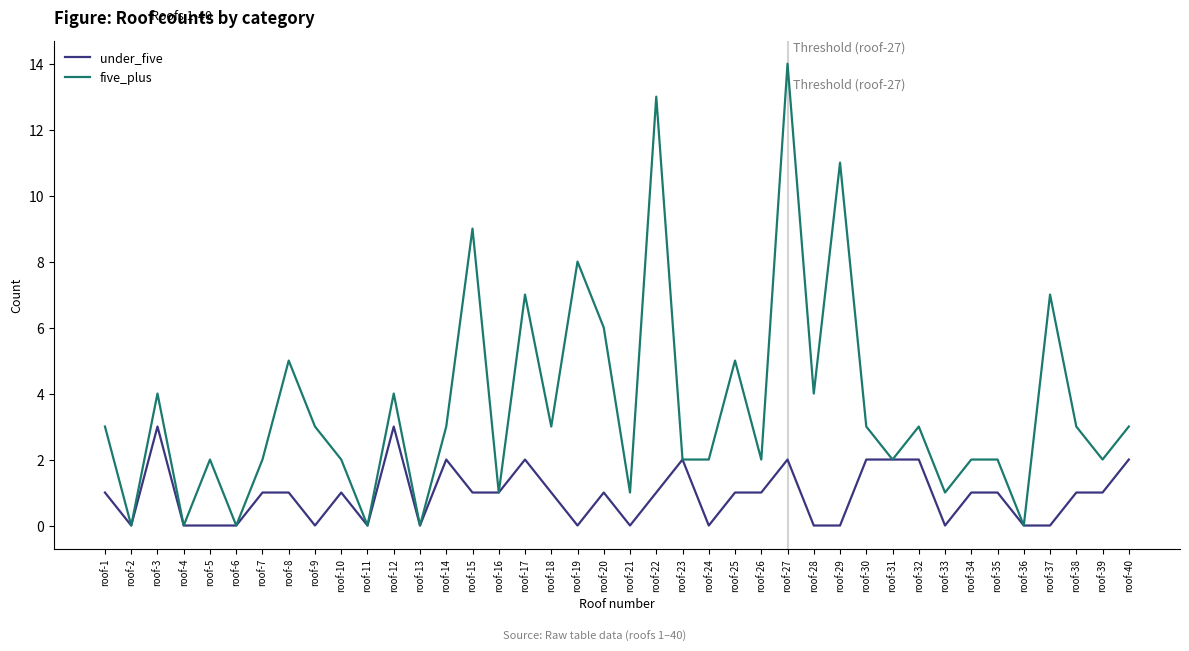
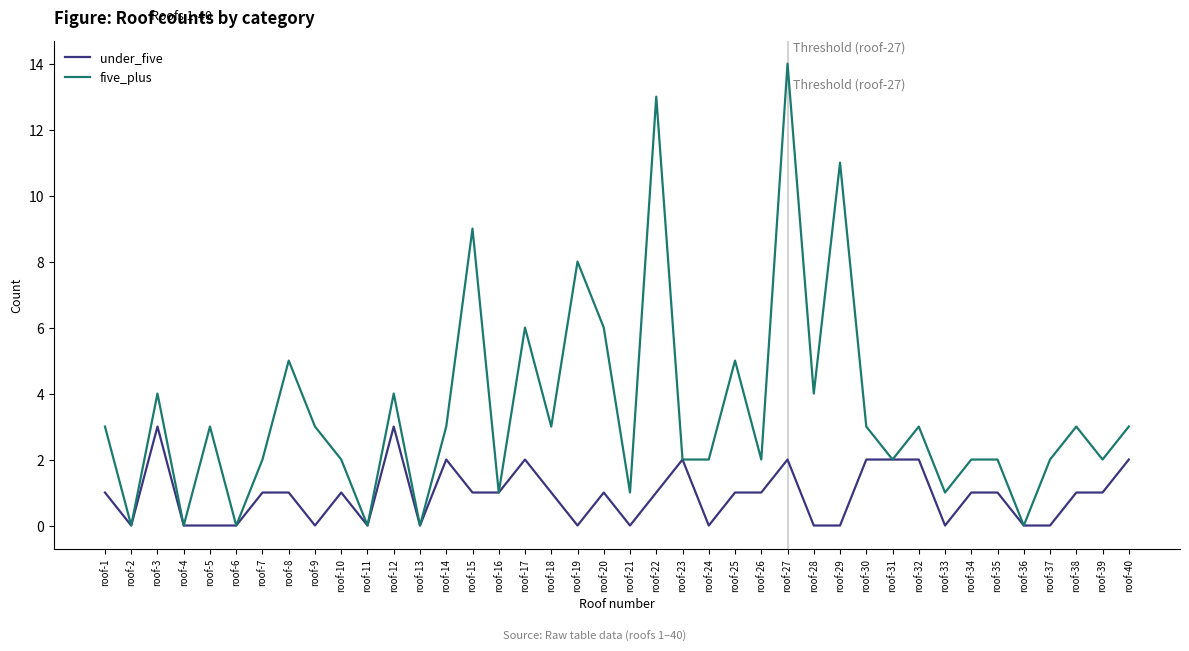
  {
    "under_five": {
      "roof-1": 1,
      "roof-3": 3,
      "roof-5": 0,
      "roof-7": 1,
      "roof-8": 1,
      "roof-9": 0,
      "roof-10": 1,
      "roof-12": 3,
      "roof-14": 2,
      "roof-15": 1,
      "roof-17": 2,
      "roof-18": 1,
      "roof-19": 0,
      "roof-20": 1,
      "roof-21": 0,
      "roof-22": 1,
      "roof-24": 0,
      "roof-25": 1,
      "roof-26": 1,
      "roof-27": 2,
      "roof-28": 0,
      "roof-29": 0,
      "roof-30": 2,
      "roof-32": 2,
      "roof-33": 0,
      "roof-34": 1,
      "roof-35": 1,
      "roof-37": 0,
      "roof-38": 1,
      "roof-39": 1,
      "roof-40": 2
    },
    "five_plus": {
      "roof-1": 3,
      "roof-3": 4,
-     "roof-5": 2,
+     "roof-5": 3,
      "roof-7": 2,
      "roof-8": 5,
      "roof-9": 3,
      "roof-10": 2,
      "roof-12": 4,
      "roof-14": 3,
      "roof-15": 9,
-     "roof-17": 7,
+     "roof-17": 6,
      "roof-18": 3,
      "roof-19": 8,
      "roof-20": 6,
      "roof-21": 1,
      "roof-22": 13,
      "roof-24": 2,
      "roof-25": 5,
      "roof-26": 2,
      "roof-27": 14,
      "roof-28": 4,
      "roof-29": 11,
      "roof-30": 3,
      "roof-32": 3,
      "roof-33": 1,
      "roof-34": 2,
      "roof-35": 2,
-     "roof-37": 7,
+     "roof-37": 2,
      "roof-38": 3,
      "roof-39": 2,
      "roof-40": 3
    }
  }
